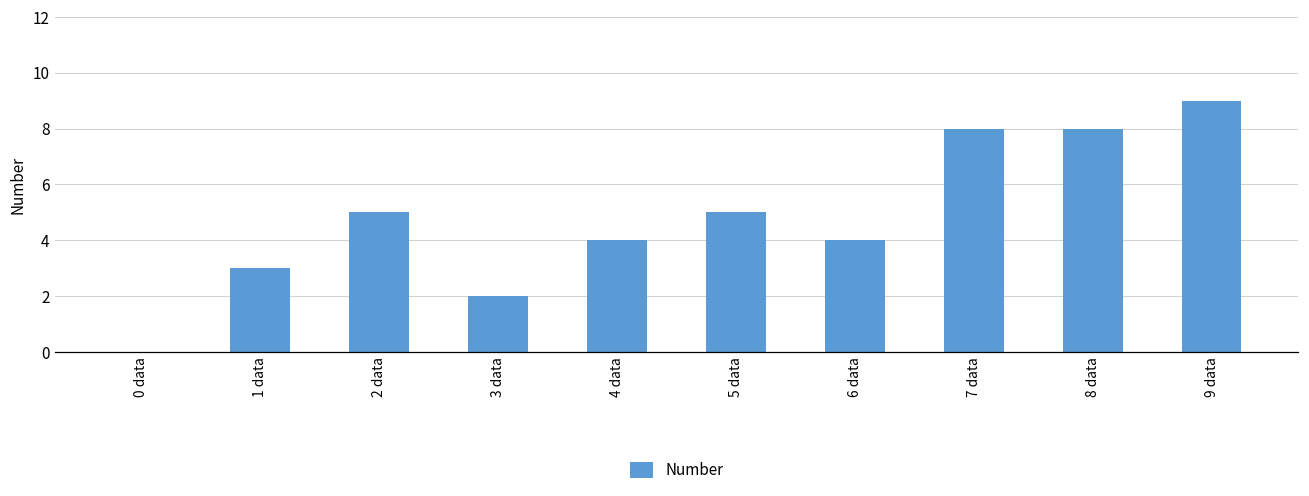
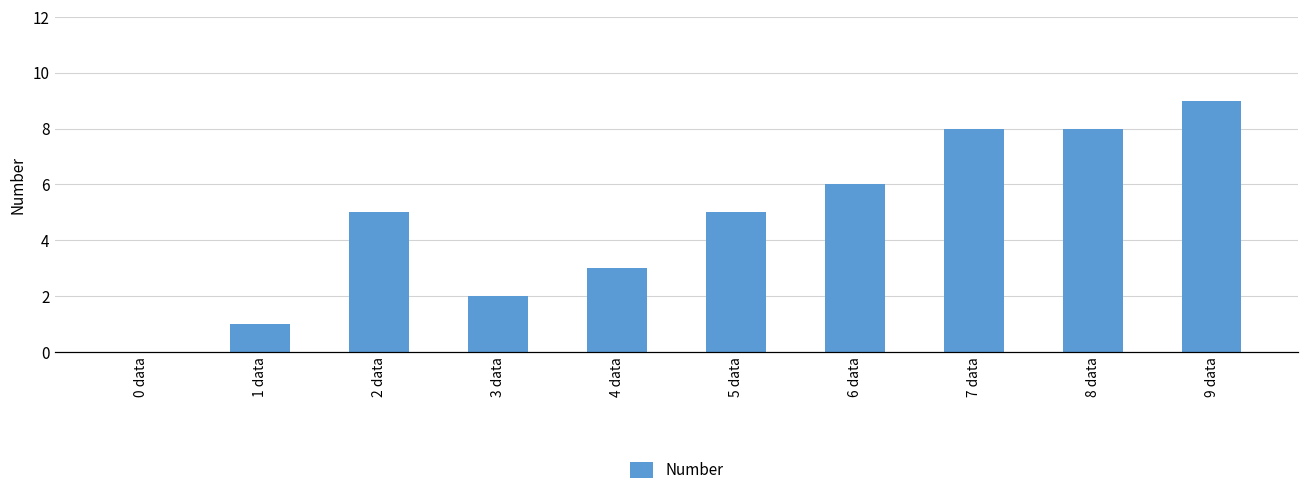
  {
    "0 data": 0,
-   "1 data": 3,
+   "1 data": 1,
    "2 data": 5,
    "3 data": 2,
-   "4 data": 4,
+   "4 data": 3,
    "5 data": 5,
-   "6 data": 4,
+   "6 data": 6,
    "7 data": 8,
    "8 data": 8,
    "9 data": 9
  }
